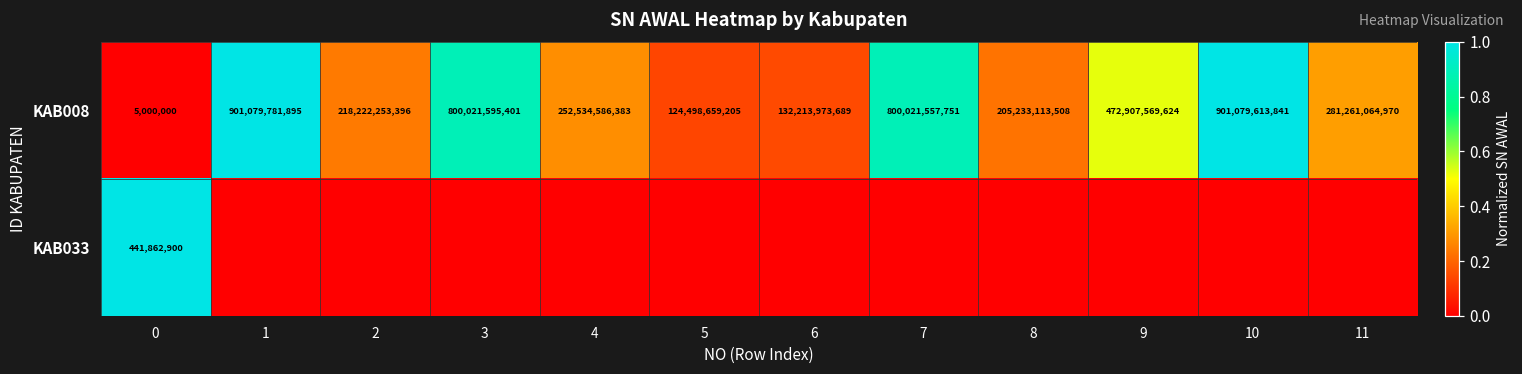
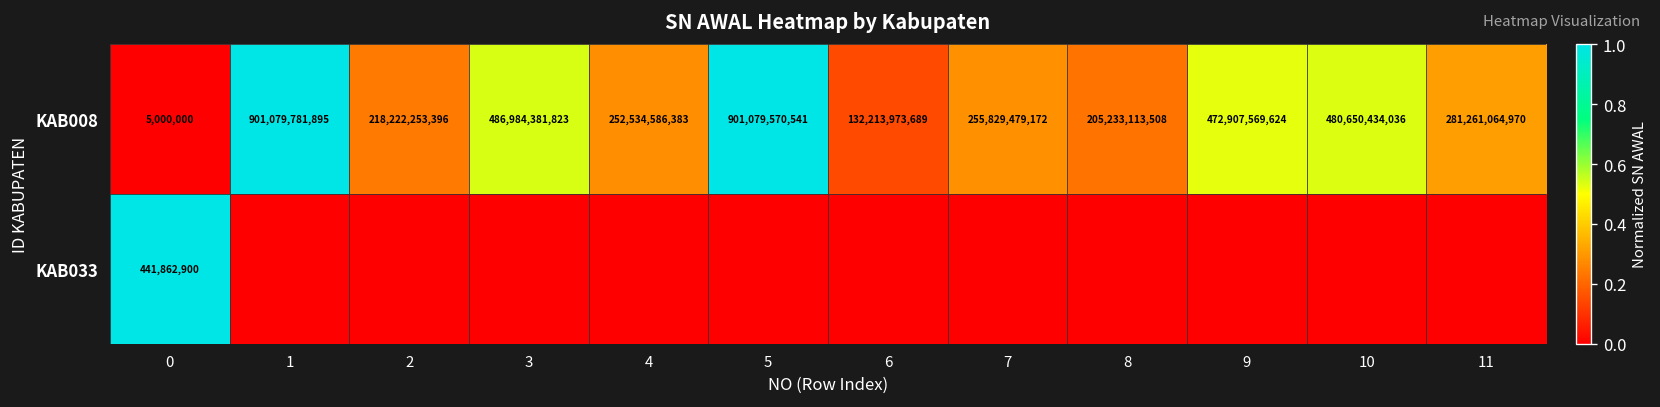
  {
    "KAB008": {
      "0": "5,000,000",
      "1": "901,079,781,895",
      "2": "218,222,253,396",
-     "3": "800,021,595,401",
+     "3": "486,984,381,823",
      "4": "252,534,586,383",
-     "5": "124,498,659,205",
+     "5": "901,079,570,541",
      "6": "132,213,973,689",
-     "7": "800,021,557,751",
+     "7": "255,829,479,172",
      "8": "205,233,113,508",
      "9": "472,907,569,624",
-     "10": "901,079,613,841",
+     "10": "480,650,434,036",
      "11": "281,261,064,970"
    },
    "KAB033": {
      "0": "441,862,900"
    }
  }
